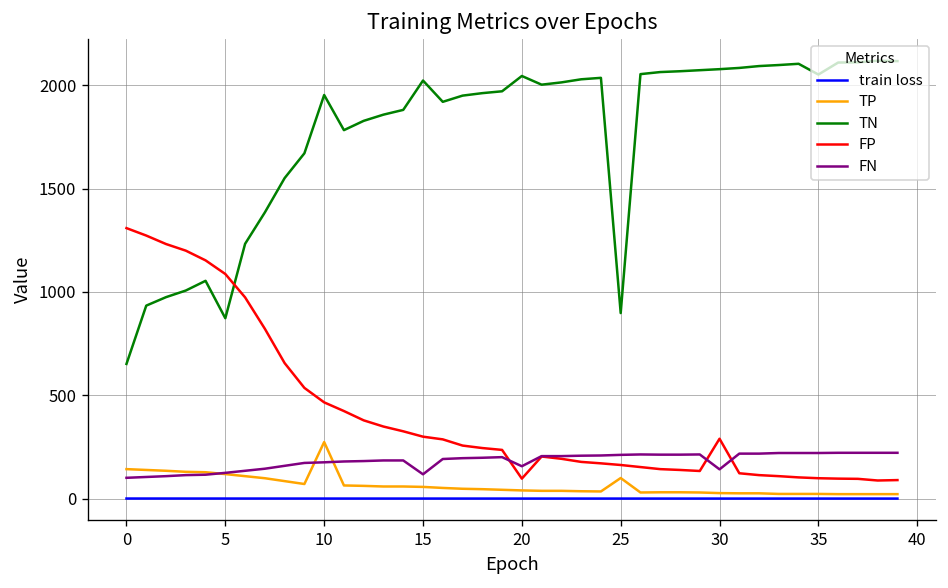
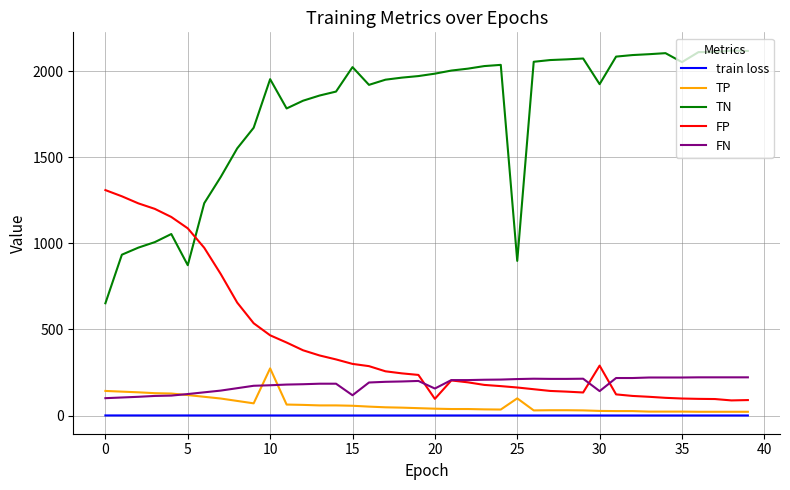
  {
    "train loss": {
      "0": 0,
      "5": 0,
      "10": 0,
      "15": 0,
      "20": 0,
      "25": 0,
      "30": 0,
      "35": 0
    },
    "TP": {
      "0": 140,
      "10": 270,
      "15": 60,
      "20": 40,
      "25": 100,
      "30": 30,
      "35": 20
    },
    "TN": {
      "0": 650,
      "5": 870,
      "10": 1950,
      "15": 2020,
-     "20": 2050,
+     "20": 1990,
      "25": 900,
-     "30": 2080
+     "30": 1920
    },
    "FP": {
      "0": 1310,
      "5": 1090,
      "10": 470,
      "15": 300,
      "20": 100,
      "25": 160,
      "30": 290,
      "35": 100
    },
    "FN": {
      "0": 100,
      "10": 180,
      "15": 120,
      "20": 160,
      "25": 210,
      "30": 140,
      "35": 220
    }
  }
